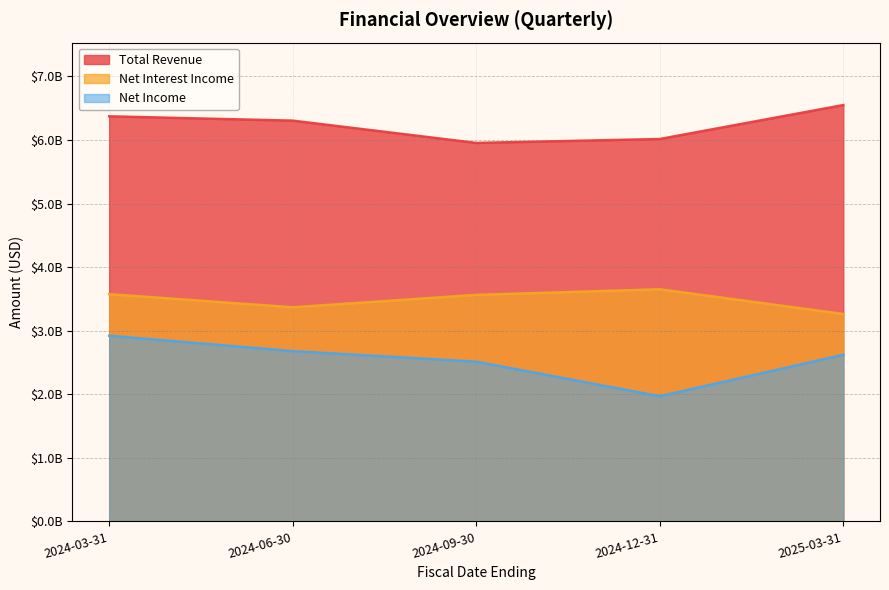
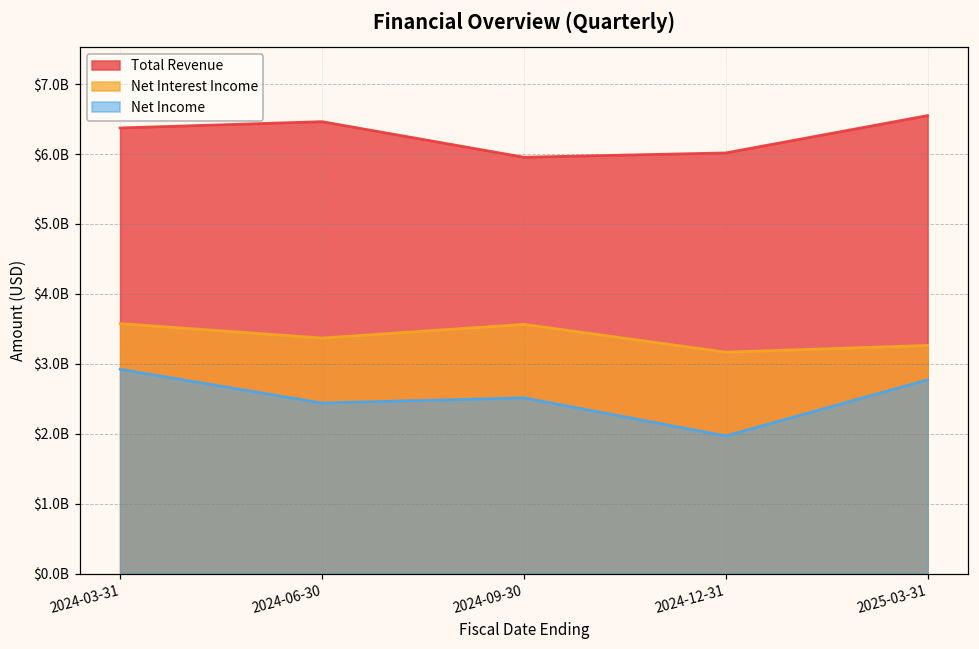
  {
    "Total Revenue": {
      "2024-03-31": "$6400000000",
-     "2024-06-30": "$6300000000",
+     "2024-06-30": "$6500000000",
      "2024-09-30": "$6000000000",
      "2024-12-31": "$6000000000",
      "2025-03-31": "$6600000000"
    },
    "Net Interest Income": {
      "2024-03-31": "$3600000000",
      "2024-06-30": "$3400000000",
      "2024-09-30": "$3600000000",
-     "2024-12-31": "$3700000000",
+     "2024-12-31": "$3200000000",
      "2025-03-31": "$3300000000"
    },
    "Net Income": {
      "2024-03-31": "$2900000000",
-     "2024-06-30": "$2700000000",
+     "2024-06-30": "$2400000000",
      "2024-09-30": "$2500000000",
      "2024-12-31": "$2000000000",
-     "2025-03-31": "$2600000000"
+     "2025-03-31": "$2800000000"
    }
  }
